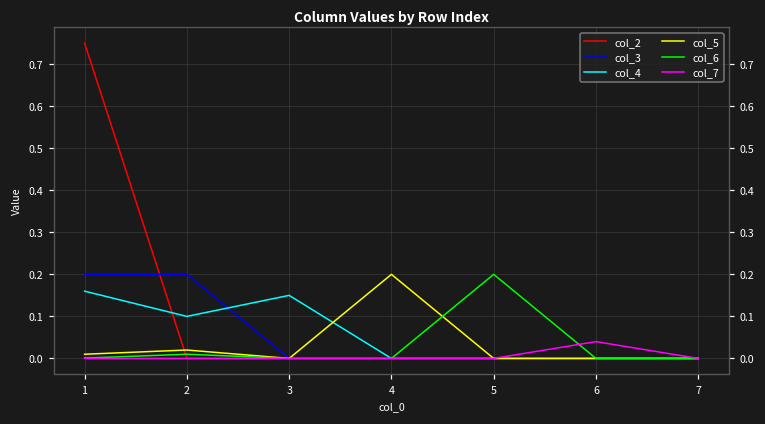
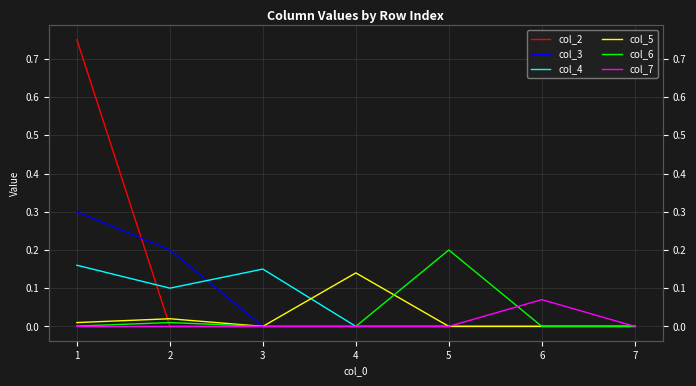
  {
    "col_2": {
      "1": 0.75
    },
    "col_3": {
-     "1": 0.2,
+     "1": 0.3,
      "2": 0.2
    },
    "col_4": {
      "1": 0.16,
      "2": 0.10,
      "3": 0.15
    },
    "col_5": {
      "1": 0.01,
      "2": 0.02,
-     "4": 0.20
+     "4": 0.14
    },
    "col_6": {
      "2": 0.01,
      "5": 0.20
    },
    "col_7": {
-     "6": 0.04
+     "6": 0.07
    }
  }
